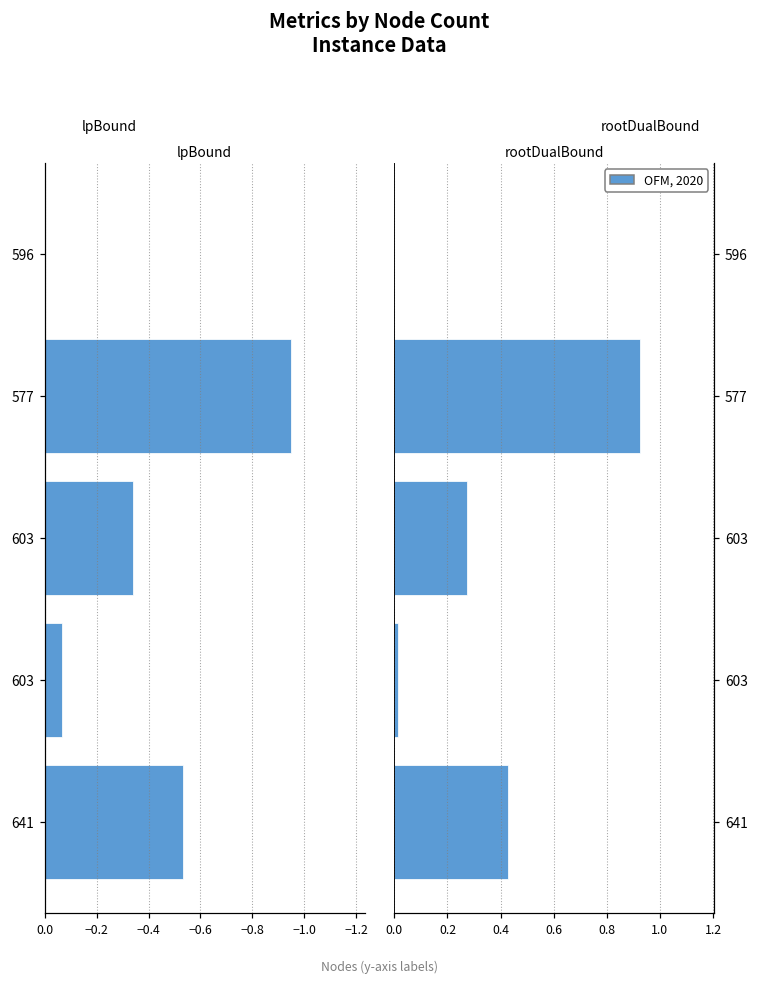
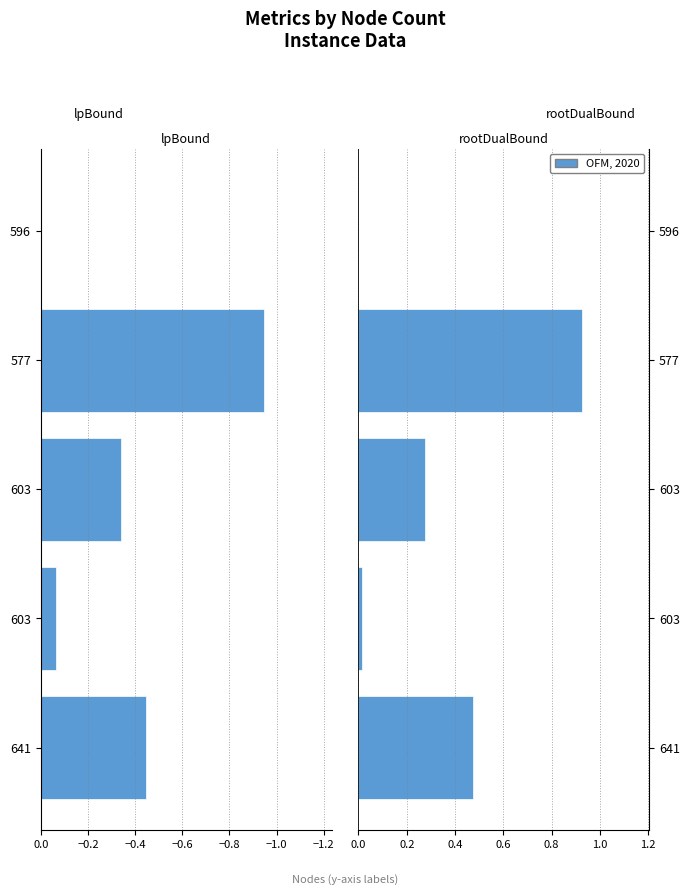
  {
    "lpBound": {
      "596": 0.00,
      "577": -0.95,
-     "641": -0.53
+     "641": -0.45
    },
    "rootDualBound": {
      "596": 0.00,
      "577": 0.93,
-     "641": 0.43
+     "641": 0.47
    }
  }
